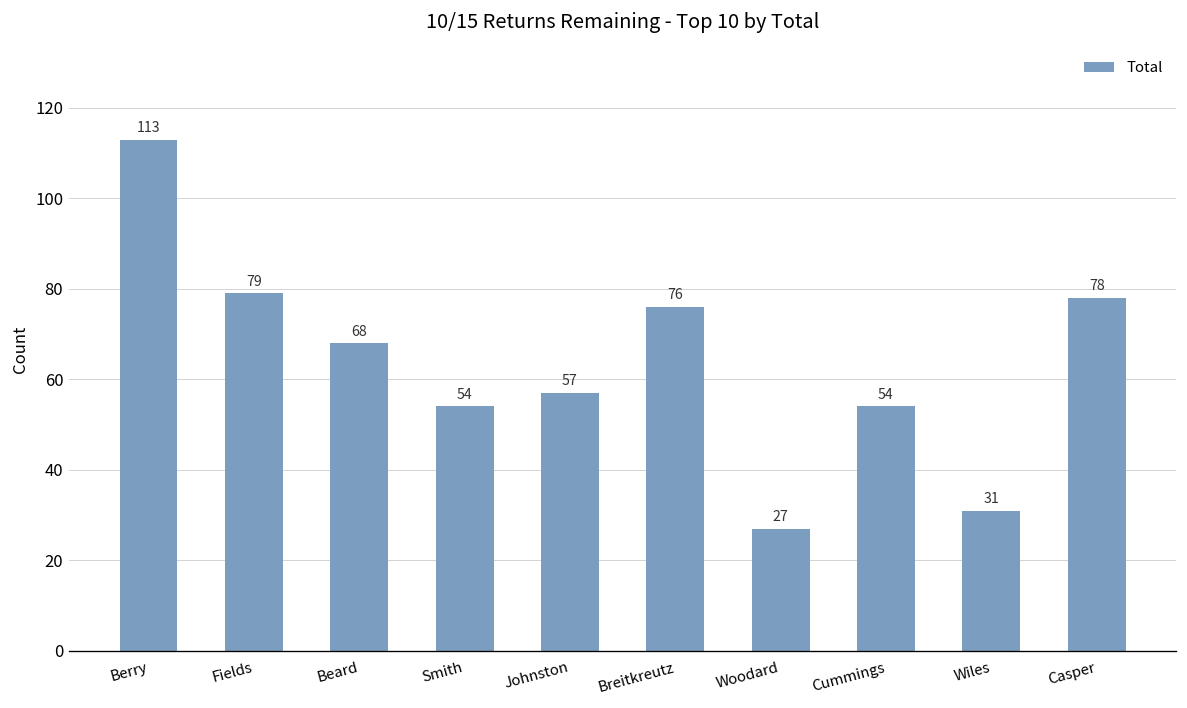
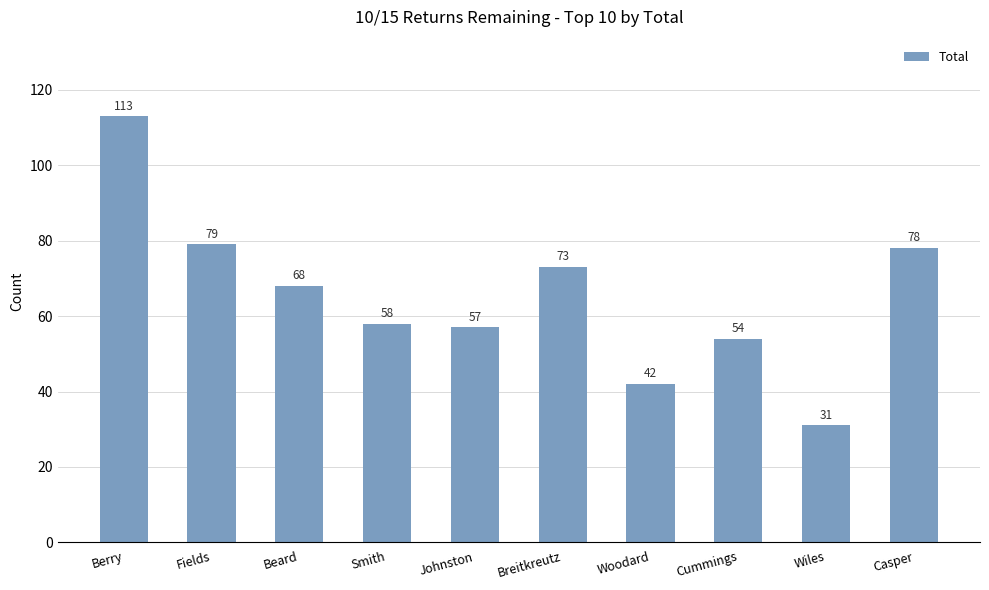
  {
    "Berry": 113,
    "Fields": 79,
    "Beard": 68,
-   "Smith": 54,
+   "Smith": 58,
    "Johnston": 57,
-   "Breitkreutz": 76,
-   "Woodard": 27,
+   "Breitkreutz": 73,
+   "Woodard": 42,
    "Cummings": 54,
    "Wiles": 31,
    "Casper": 78
  }
